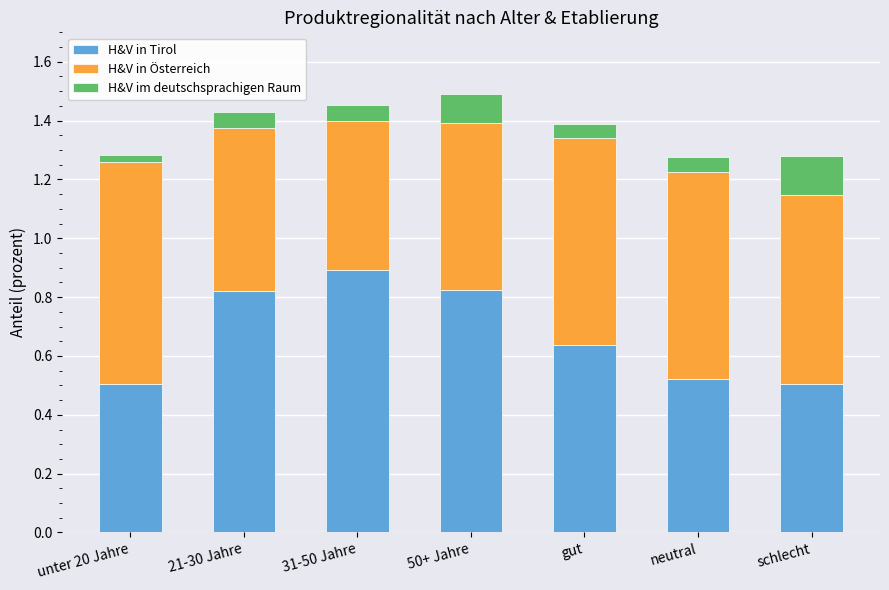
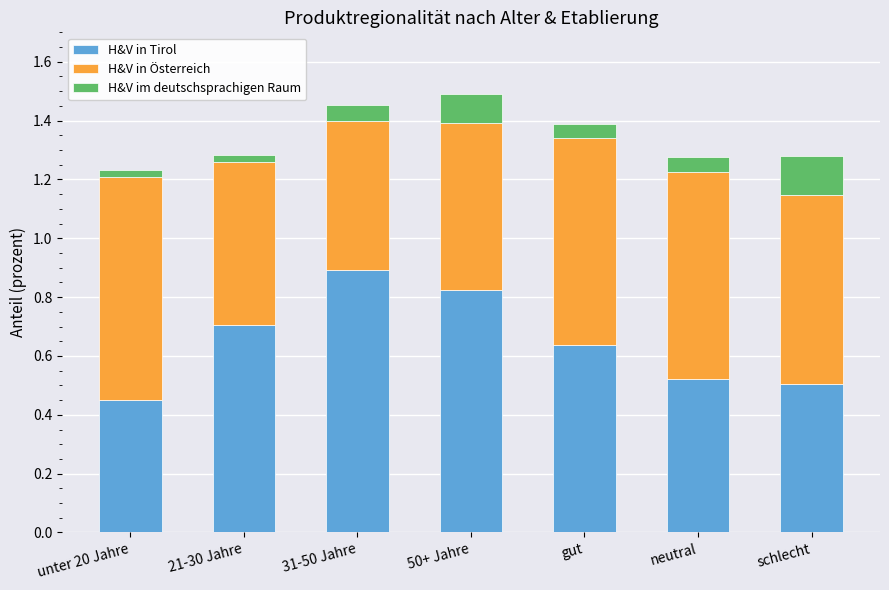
  {
    "H&V in Tirol": {
-     "unter 20 Jahre": 0.50,
-     "21-30 Jahre": 0.82,
+     "unter 20 Jahre": 0.45,
+     "21-30 Jahre": 0.71,
      "31-50 Jahre": 0.89,
      "50+ Jahre": 0.82,
      "gut": 0.64,
      "neutral": 0.52,
      "schlecht": 0.51
    },
    "H&V in Österreich": {
      "unter 20 Jahre": 0.76,
      "21-30 Jahre": 0.55,
      "31-50 Jahre": 0.51,
      "50+ Jahre": 0.57,
      "gut": 0.70,
      "neutral": 0.70,
      "schlecht": 0.64
    },
    "H&V im deutschsprachigen Raum": {
      "unter 20 Jahre": 0.02,
-     "21-30 Jahre": 0.05,
+     "21-30 Jahre": 0.02,
      "31-50 Jahre": 0.05,
      "50+ Jahre": 0.10,
      "gut": 0.05,
      "neutral": 0.05,
      "schlecht": 0.13
    }
  }
